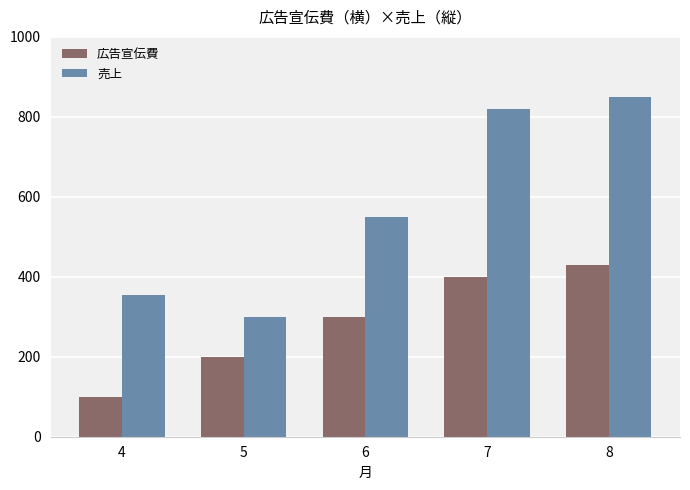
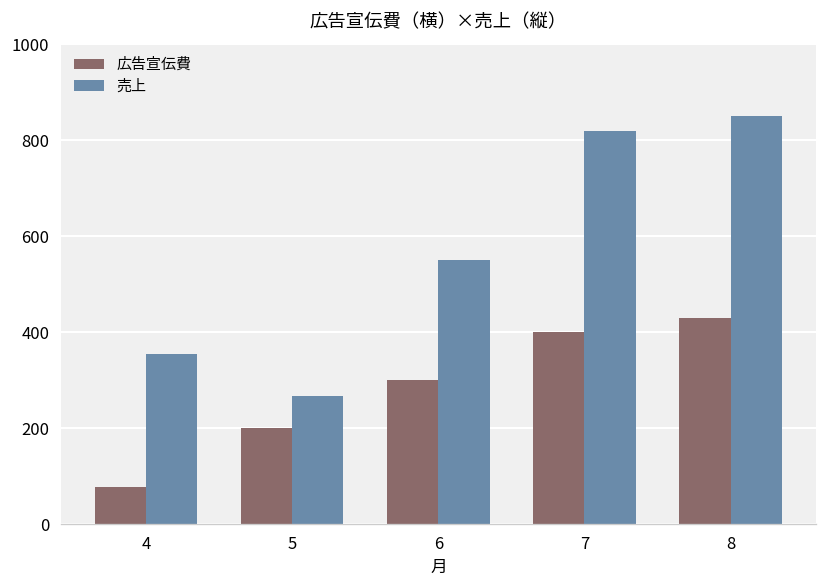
  {
    "広告宣伝費": {
-     "4": 100,
+     "4": 80,
      "5": 200,
      "6": 300,
      "7": 400,
      "8": 430
    },
    "売上": {
      "4": 350,
-     "5": 300,
+     "5": 270,
      "6": 550,
      "7": 820,
      "8": 850
    }
  }
